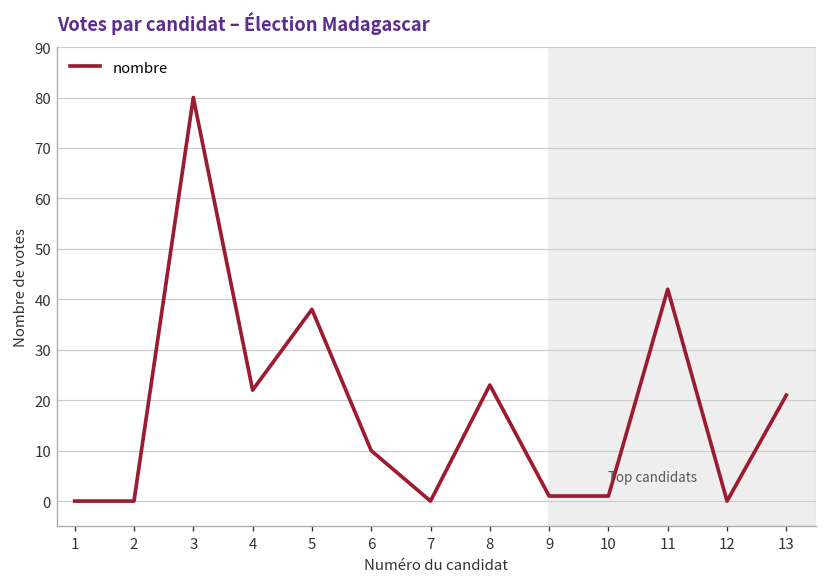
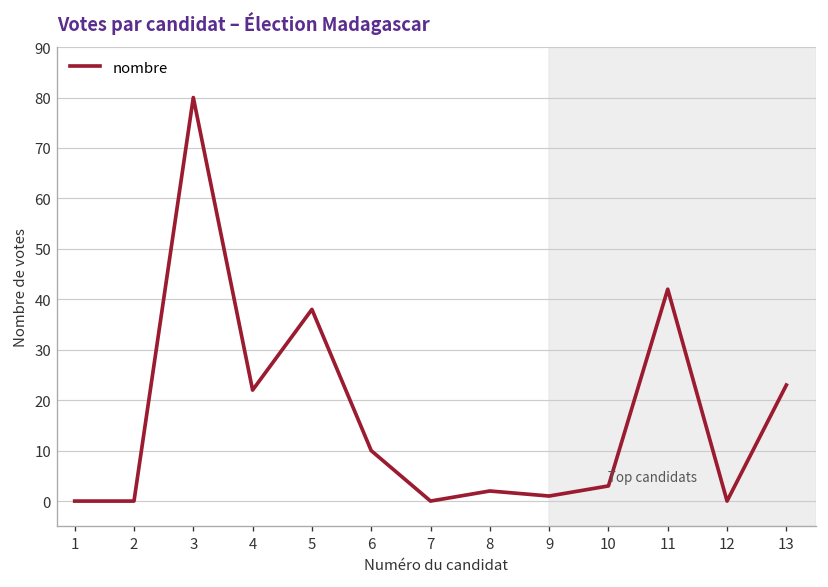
  {
    "1": 0,
    "2": 0,
    "3": 80,
    "4": 22,
    "5": 38,
    "6": 10,
    "7": 0,
-   "8": 23,
+   "8": 2,
    "9": 1,
-   "10": 1,
+   "10": 3,
    "11": 42,
    "12": 0,
-   "13": 21
+   "13": 23
  }
